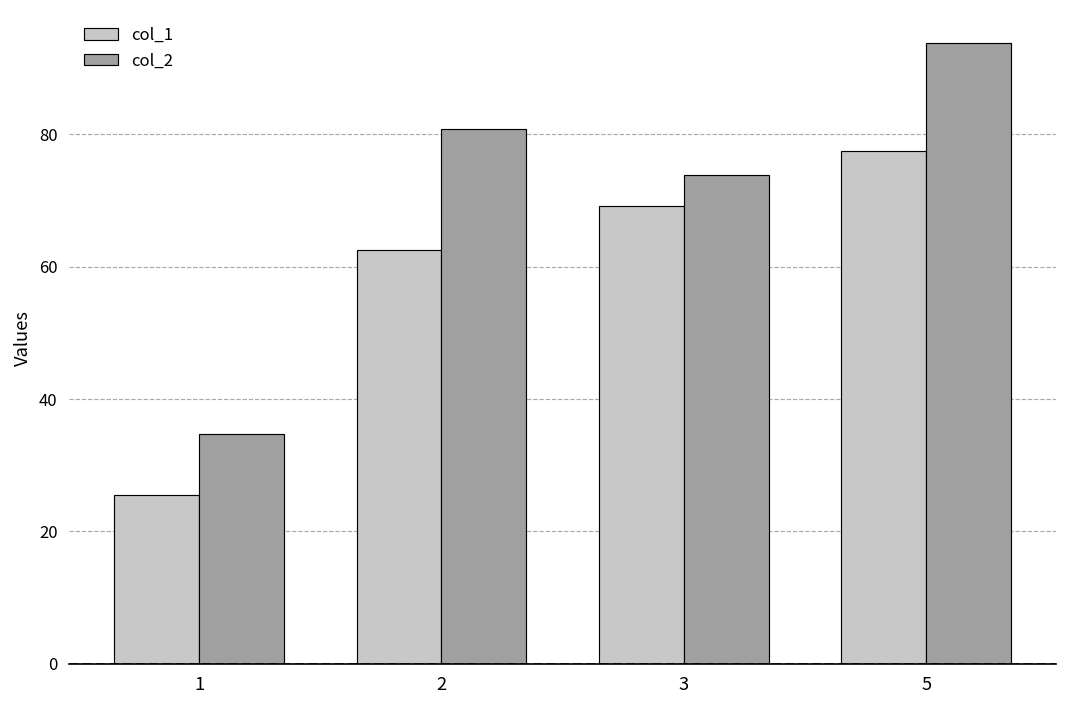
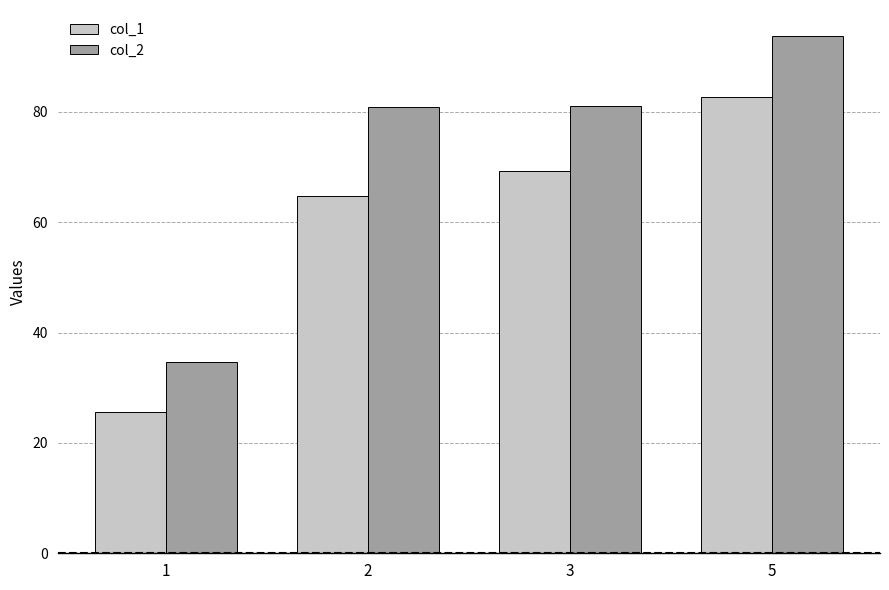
  {
    "col_1": {
      "1": 26,
-     "2": 63,
+     "2": 65,
      "3": 69,
-     "5": 77
+     "5": 83
    },
    "col_2": {
      "1": 35,
      "2": 81,
-     "3": 74,
+     "3": 81,
      "5": 94
    }
  }
